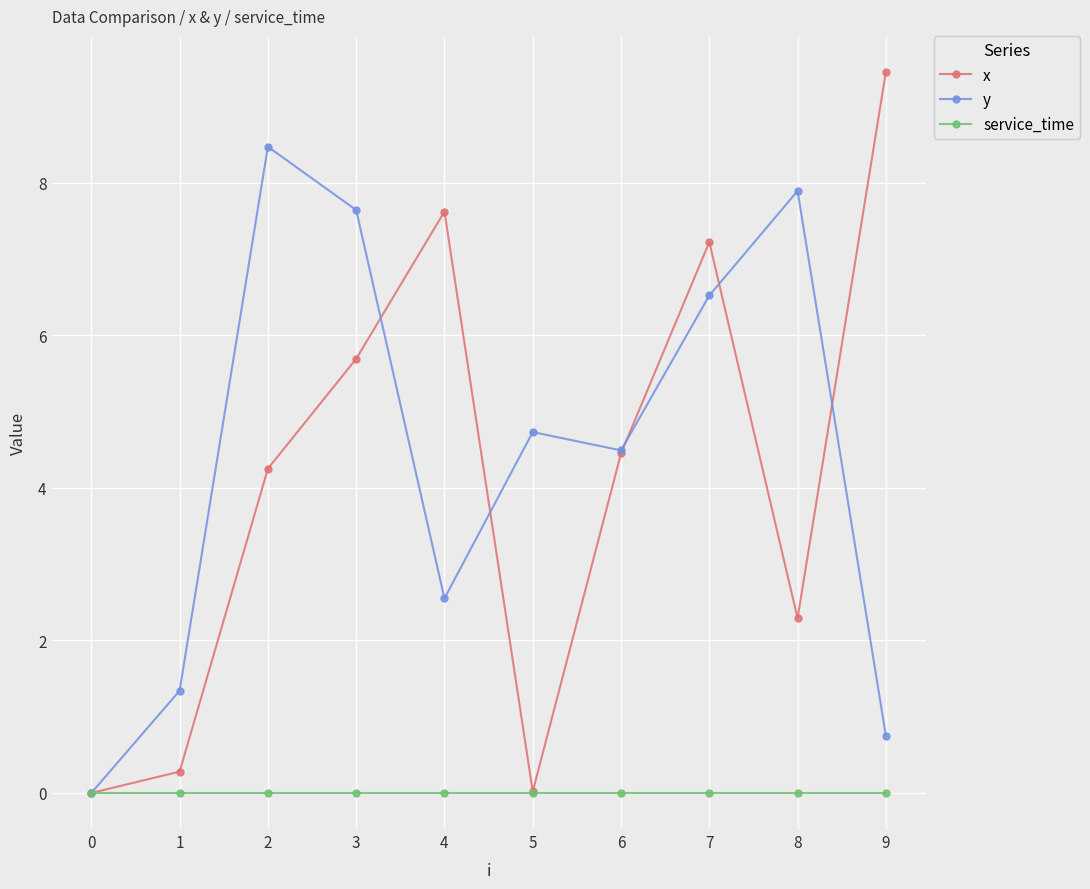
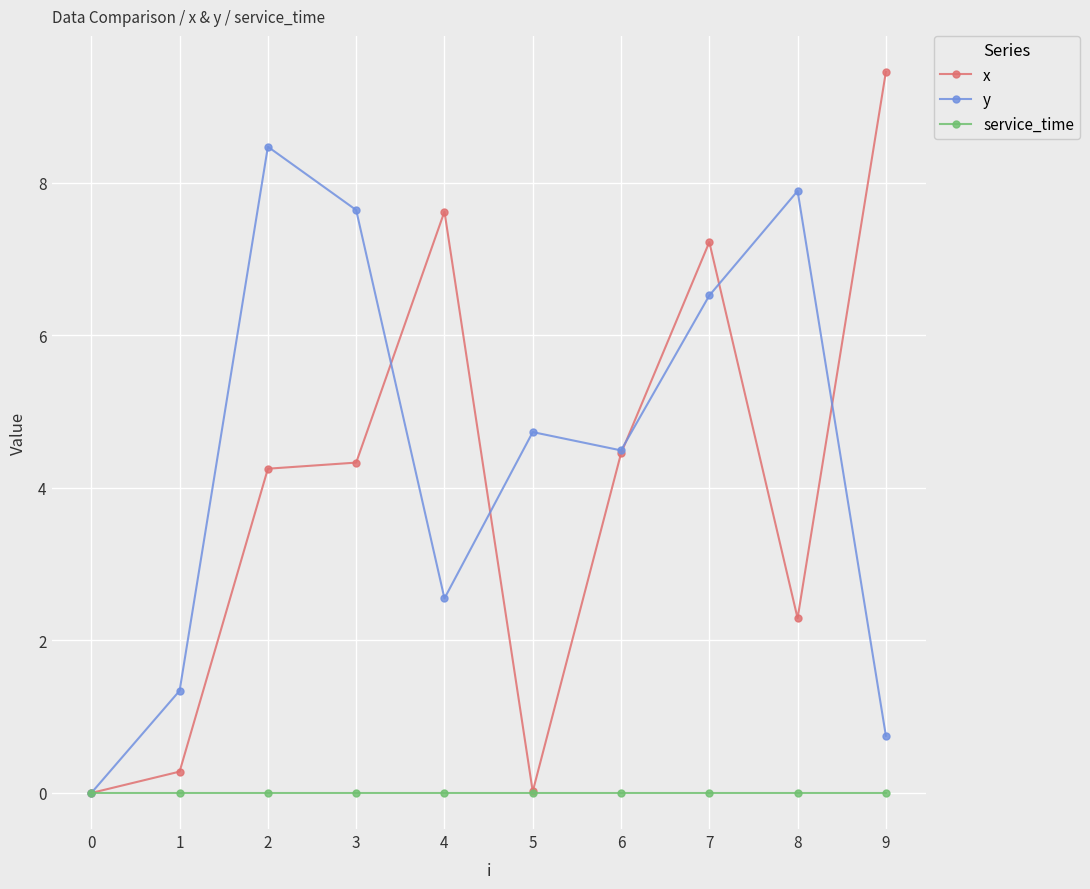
  {
    "x": {
      "1": 0.3,
      "2": 4.3,
-     "3": 5.7,
+     "3": 4.3,
      "4": 7.6,
      "6": 4.5,
      "7": 7.2,
      "8": 2.3,
      "9": 9.5
    },
    "y": {
      "1": 1.3,
      "2": 8.5,
      "3": 7.6,
      "4": 2.6,
      "5": 4.7,
      "6": 4.5,
      "7": 6.5,
      "8": 7.9,
      "9": 0.8
    },
    "service_time": {
      "1": 0.0,
      "2": 0.0,
      "3": 0.0,
      "4": 0.0,
      "6": 0.0,
      "7": 0.0,
      "8": 0.0,
      "9": 0.0
    }
  }
